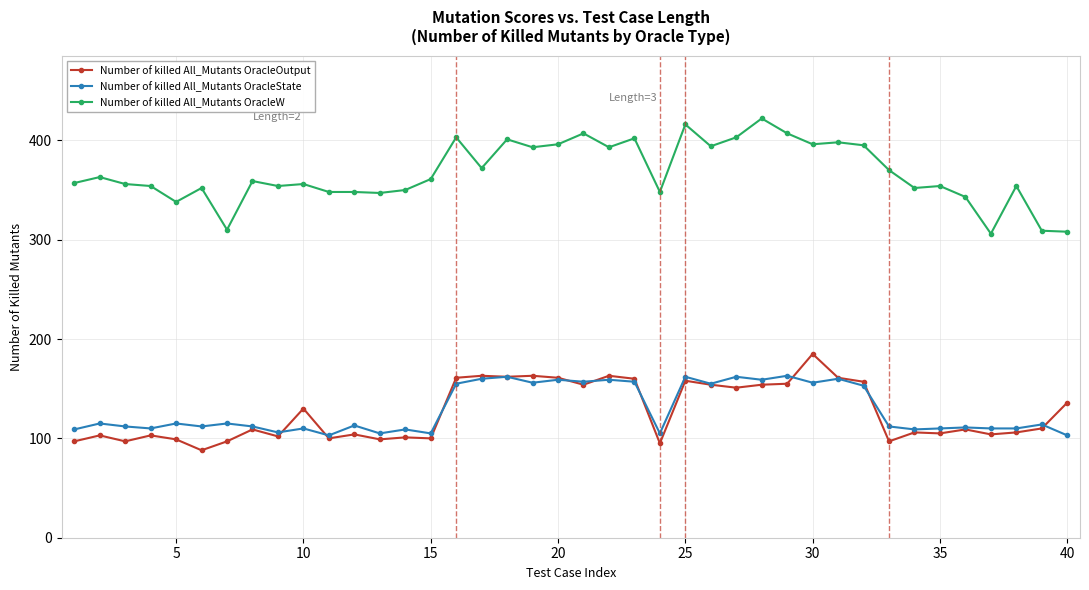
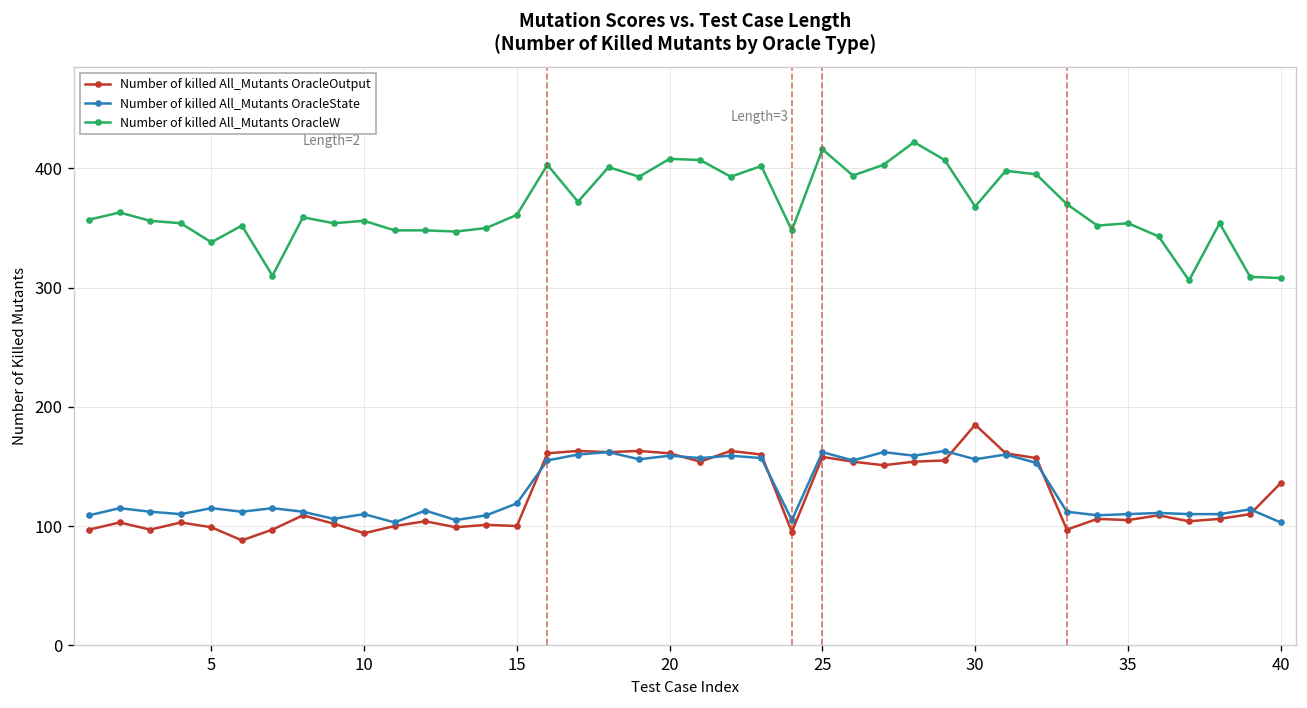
  {
    "Number of killed All_Mutants OracleOutput": {
      "5": 100,
-     "10": 130,
+     "10": 90,
      "15": 100,
      "25": 160,
      "30": 190,
      "35": 110,
      "40": 140
    },
    "Number of killed All_Mutants OracleState": {
      "5": 120,
      "10": 110,
-     "15": 110,
+     "15": 120,
      "25": 160,
      "30": 160,
      "35": 110,
      "40": 100
    },
    "Number of killed All_Mutants OracleW": {
      "5": 340,
      "10": 360,
      "15": 360,
-     "20": 400,
+     "20": 410,
      "25": 420,
-     "30": 400,
+     "30": 370,
      "35": 350,
      "40": 310
    }
  }
